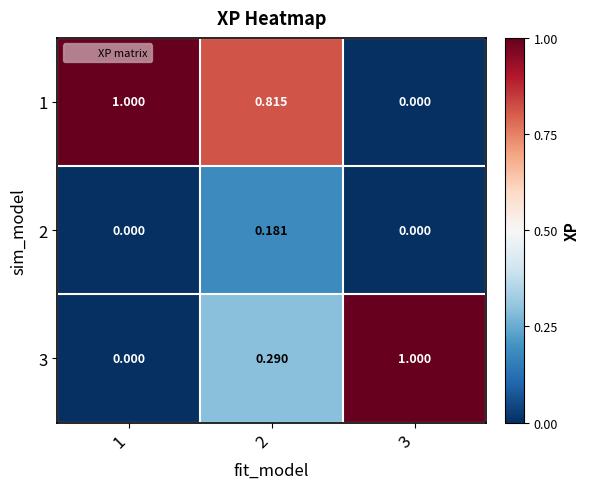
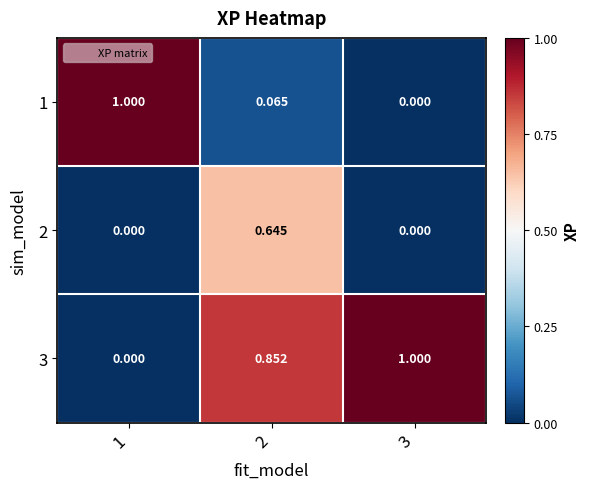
  {
    "1": {
      "1": 1.000,
-     "2": 0.815,
+     "2": 0.065,
      "3": 0.000
    },
    "2": {
      "1": 0.000,
-     "2": 0.181,
+     "2": 0.645,
      "3": 0.000
    },
    "3": {
      "1": 0.000,
-     "2": 0.290,
+     "2": 0.852,
      "3": 1.000
    }
  }
